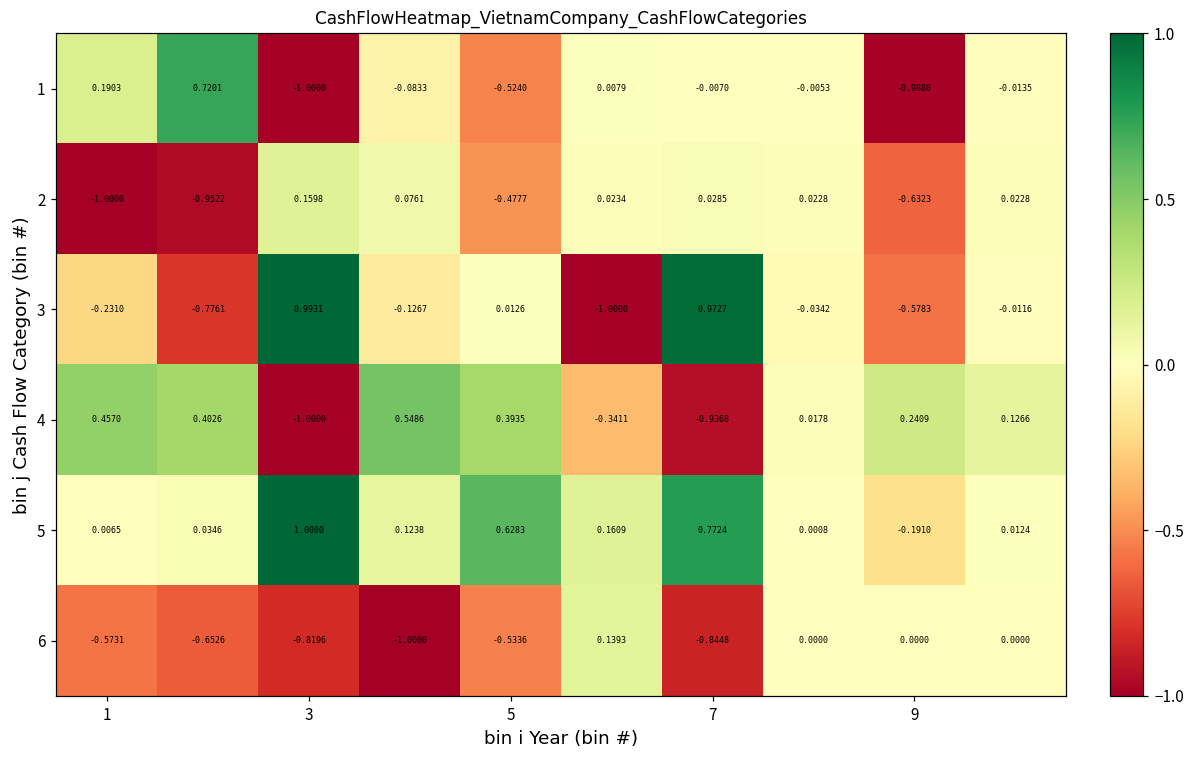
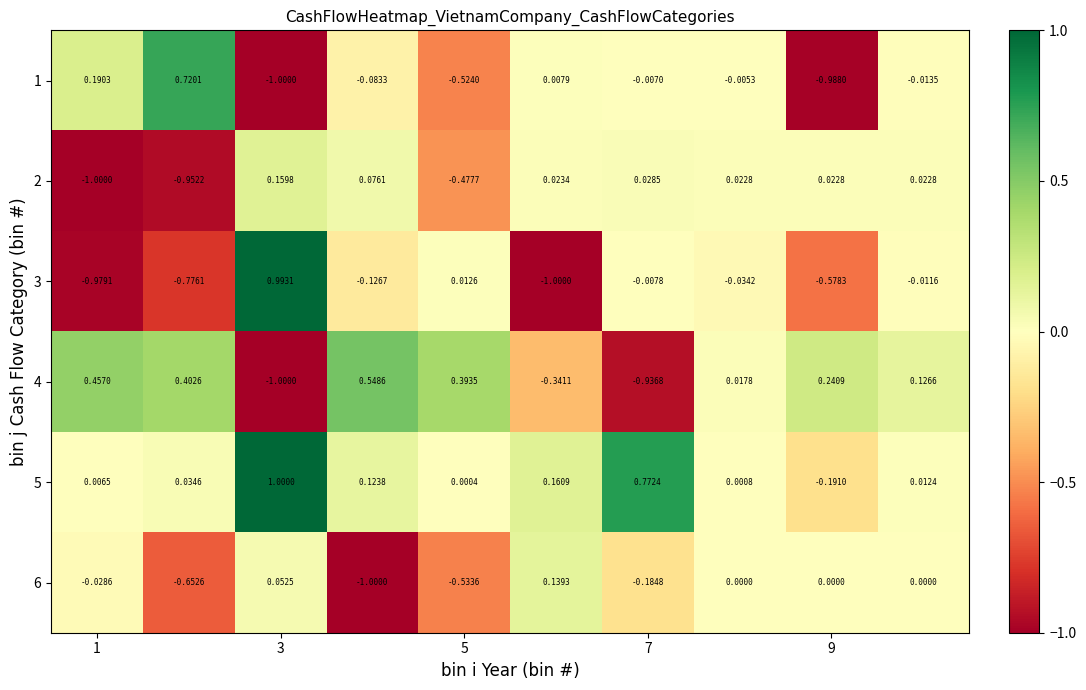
  {
    "1": {
      "1": 0.1903,
      "3": -1.0000,
      "5": -0.5240,
      "7": -0.0070,
      "9": -0.9880
    },
    "2": {
      "1": -1.0000,
      "3": 0.1598,
      "5": -0.4777,
      "7": 0.0285,
-     "9": -0.6323
+     "9": 0.0228
    },
    "3": {
-     "1": -0.2310,
+     "1": -0.9791,
      "3": 0.9931,
      "5": 0.0126,
-     "7": 0.9727,
+     "7": -0.0078,
      "9": -0.5783
    },
    "4": {
      "1": 0.4570,
      "3": -1.0000,
      "5": 0.3935,
      "7": -0.9368,
      "9": 0.2409
    },
    "5": {
      "1": 0.0065,
      "3": 1.0000,
-     "5": 0.6283,
+     "5": 0.0004,
      "7": 0.7724,
      "9": -0.1910
    },
    "6": {
-     "1": -0.5731,
-     "3": -0.8196,
+     "1": -0.0286,
+     "3": 0.0525,
      "5": -0.5336,
-     "7": -0.8448,
+     "7": -0.1848,
      "9": 0.0000
    }
  }
